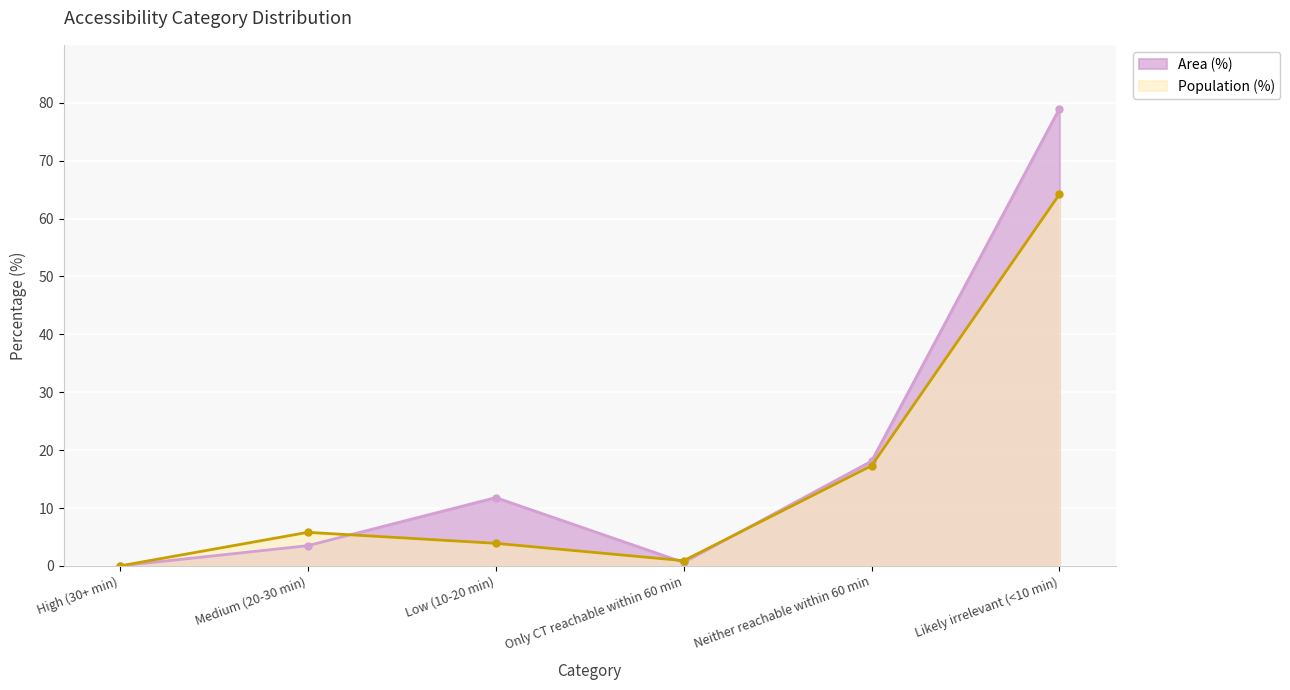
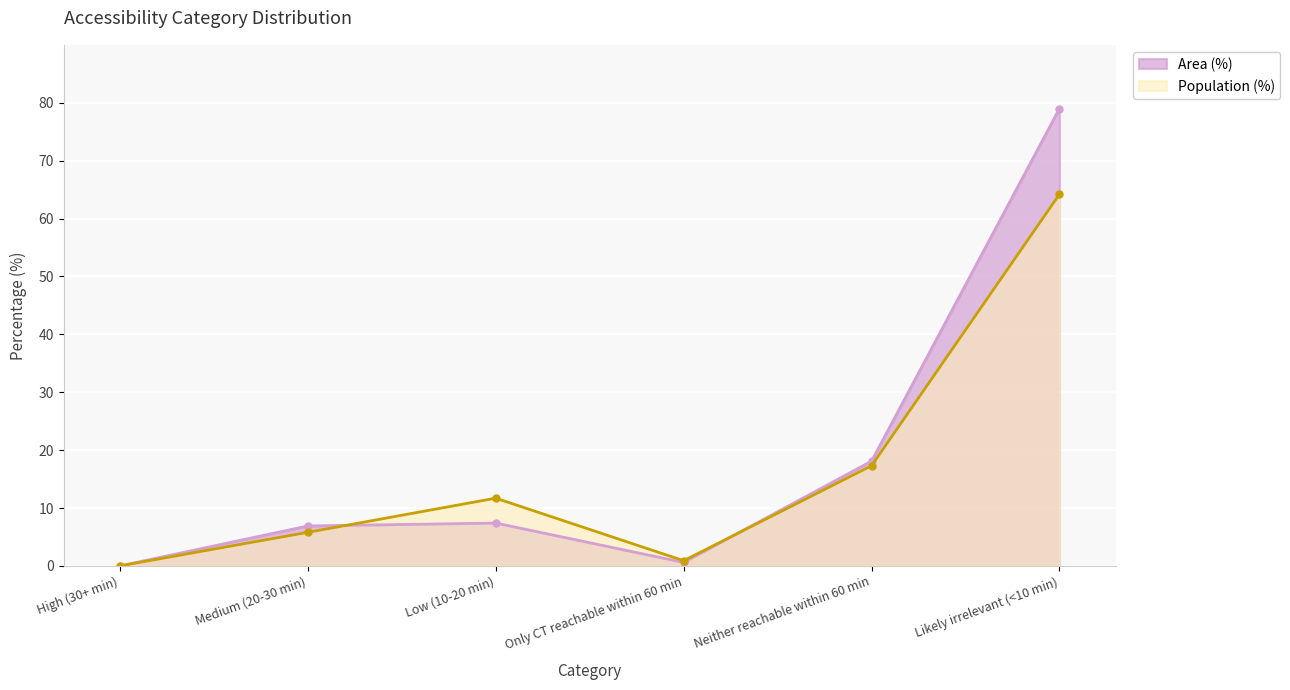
  {
    "Area (%)": {
-     "Medium (20-30 min)": 4,
-     "Low (10-20 min)": 12,
+     "Medium (20-30 min)": 7,
+     "Low (10-20 min)": 7,
      "Neither reachable within 60 min": 18,
      "Likely irrelevant (<10 min)": 79
    },
    "Population (%)": {
      "Medium (20-30 min)": 6,
-     "Low (10-20 min)": 4,
+     "Low (10-20 min)": 12,
      "Neither reachable within 60 min": 17,
      "Likely irrelevant (<10 min)": 64
    }
  }
